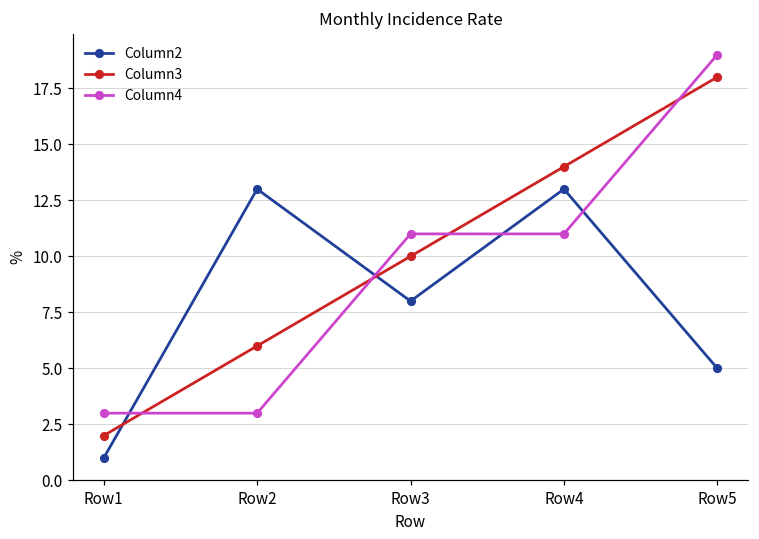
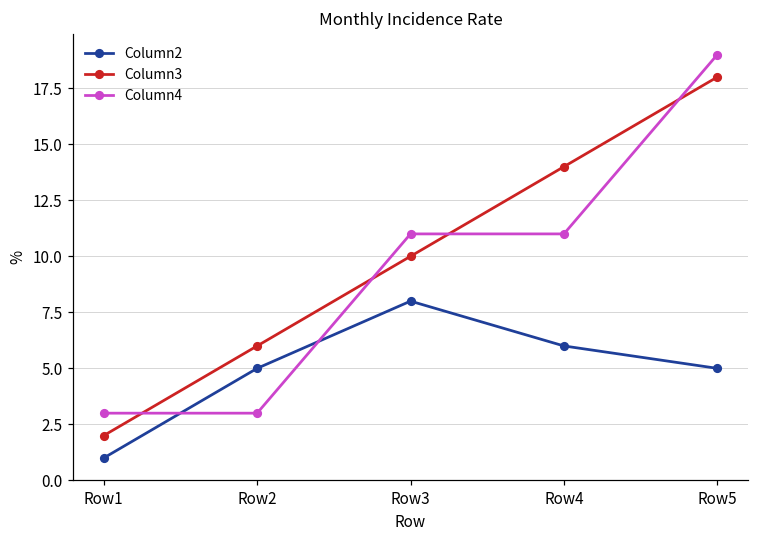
  {
    "Column2": {
      "Row1": 1,
-     "Row2": 13,
+     "Row2": 5,
      "Row3": 8,
-     "Row4": 13,
+     "Row4": 6,
      "Row5": 5
    },
    "Column3": {
      "Row1": 2,
      "Row2": 6,
      "Row3": 10,
      "Row4": 14,
      "Row5": 18
    },
    "Column4": {
      "Row1": 3,
      "Row2": 3,
      "Row3": 11,
      "Row4": 11,
      "Row5": 19
    }
  }
